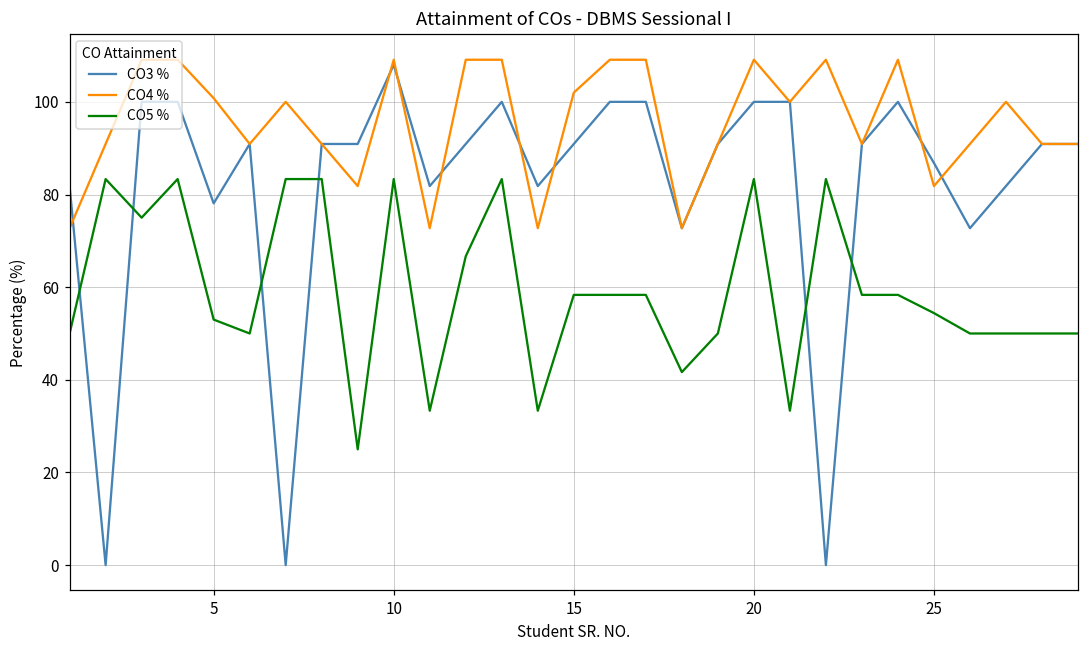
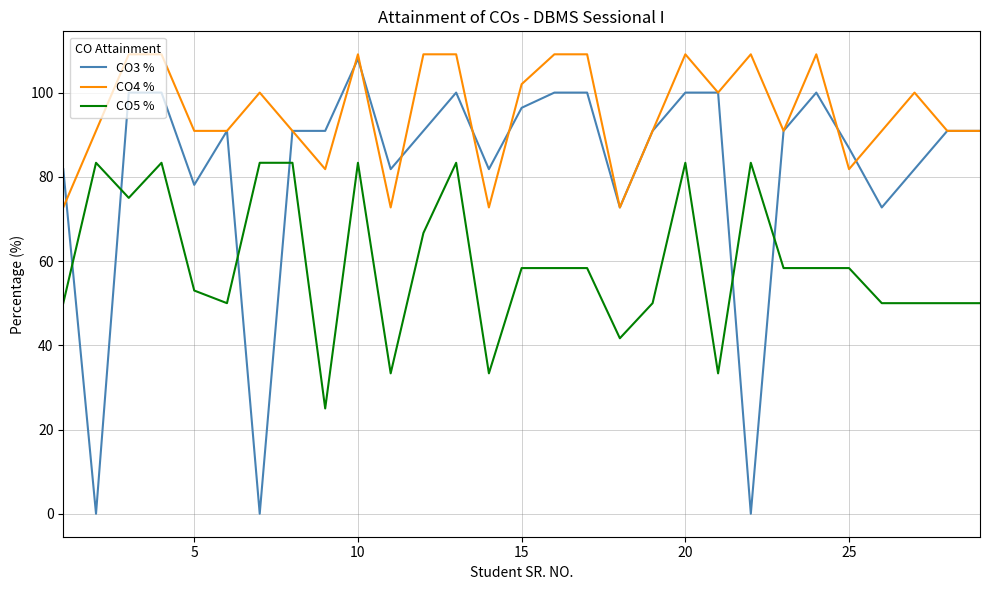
  {
    "CO3 %": {
      "5": 78,
      "10": 108,
-     "15": 91,
+     "15": 96,
      "20": 100,
      "25": 87
    },
    "CO4 %": {
-     "5": 101,
+     "5": 91,
      "10": 109,
      "15": 102,
      "20": 109,
      "25": 82
    },
    "CO5 %": {
      "5": 53,
      "10": 83,
      "15": 58,
      "20": 83,
-     "25": 54
+     "25": 58
    }
  }
